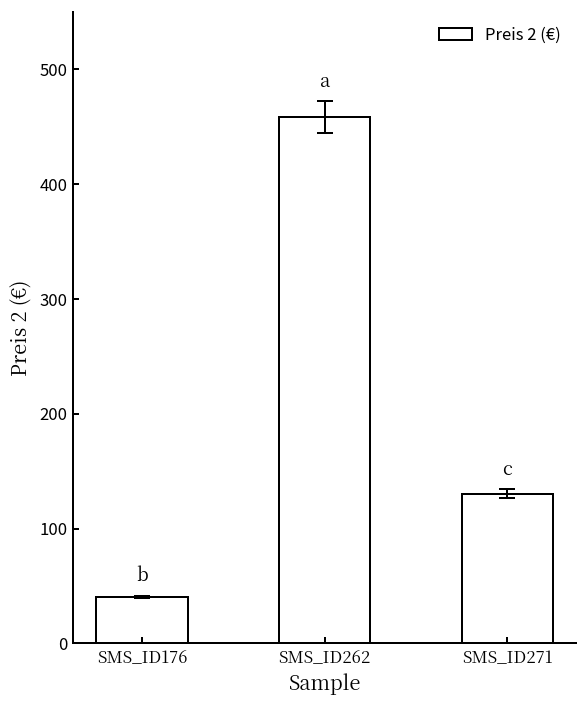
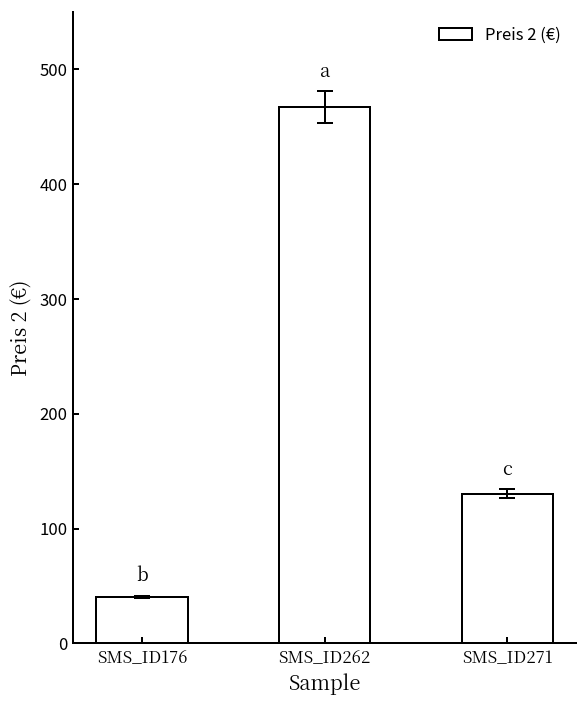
  {
    "Preis 2 (€)": {
      "SMS_ID176": 40,
-     "SMS_ID262": 460,
+     "SMS_ID262": 470,
      "SMS_ID271": 130
    }
  }
